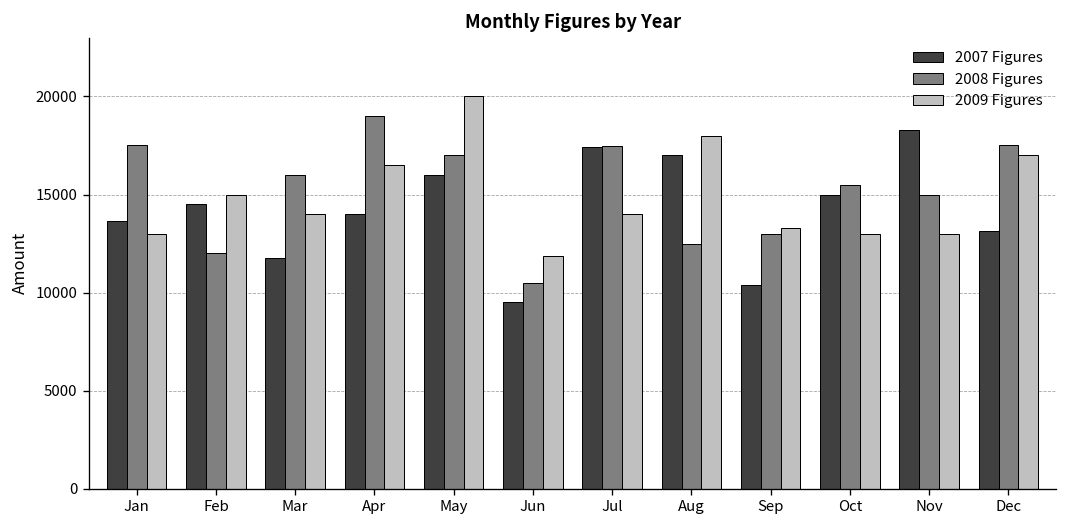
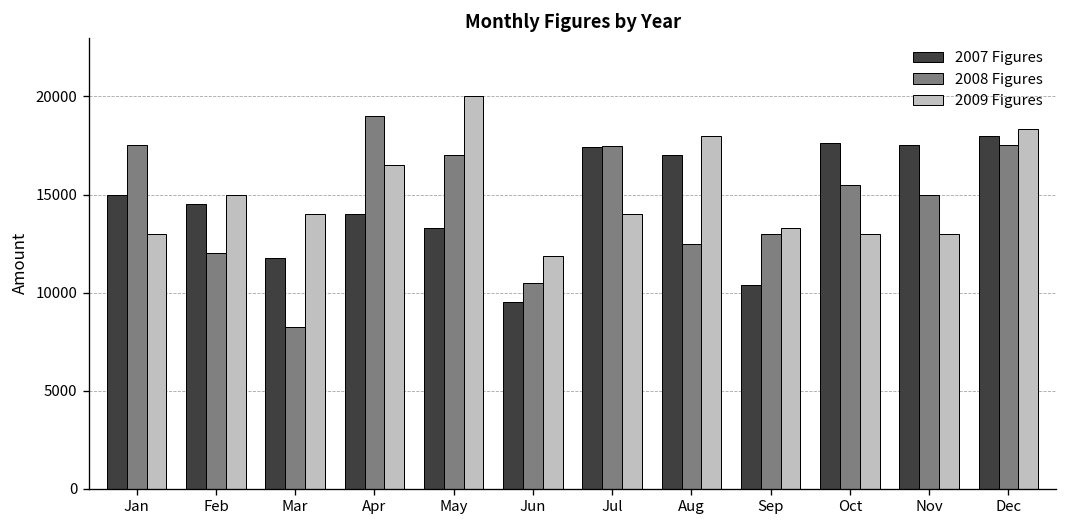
  {
    "2007 Figures": {
-     "Jan": 13700,
+     "Jan": 15000,
      "Feb": 14500,
      "Mar": 11800,
      "Apr": 14000,
-     "May": 16000,
+     "May": 13300,
      "Jun": 9500,
      "Jul": 17400,
      "Aug": 17000,
      "Sep": 10400,
-     "Oct": 15000,
-     "Nov": 18300,
-     "Dec": 13200
+     "Oct": 17600,
+     "Nov": 17500,
+     "Dec": 18000
    },
    "2008 Figures": {
      "Jan": 17500,
      "Feb": 12000,
-     "Mar": 16000,
+     "Mar": 8300,
      "Apr": 19000,
      "May": 17000,
      "Jun": 10500,
      "Jul": 17500,
      "Aug": 12500,
      "Sep": 13000,
      "Oct": 15500,
      "Nov": 15000,
      "Dec": 17500
    },
    "2009 Figures": {
      "Jan": 13000,
      "Feb": 15000,
      "Mar": 14000,
      "Apr": 16500,
      "May": 20000,
      "Jun": 11900,
      "Jul": 14000,
      "Aug": 18000,
      "Sep": 13300,
      "Oct": 13000,
      "Nov": 13000,
-     "Dec": 17000
+     "Dec": 18300
    }
  }
